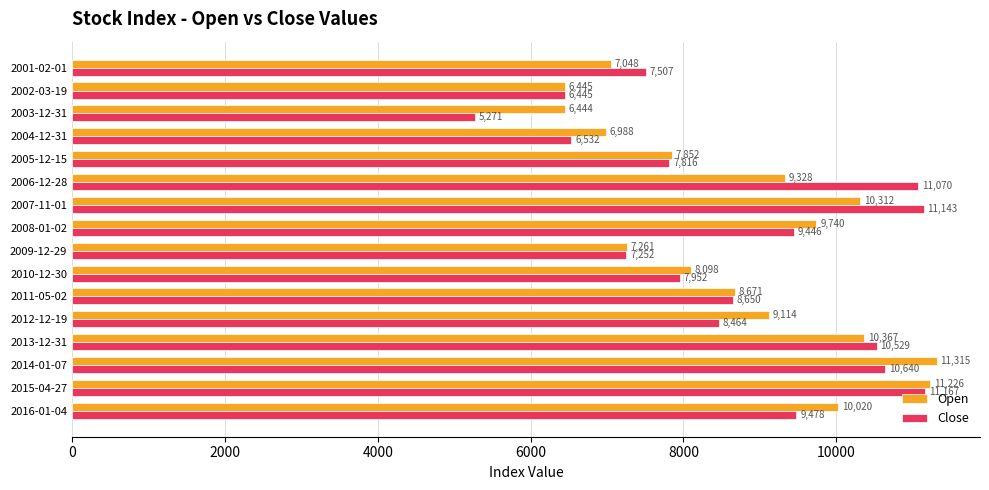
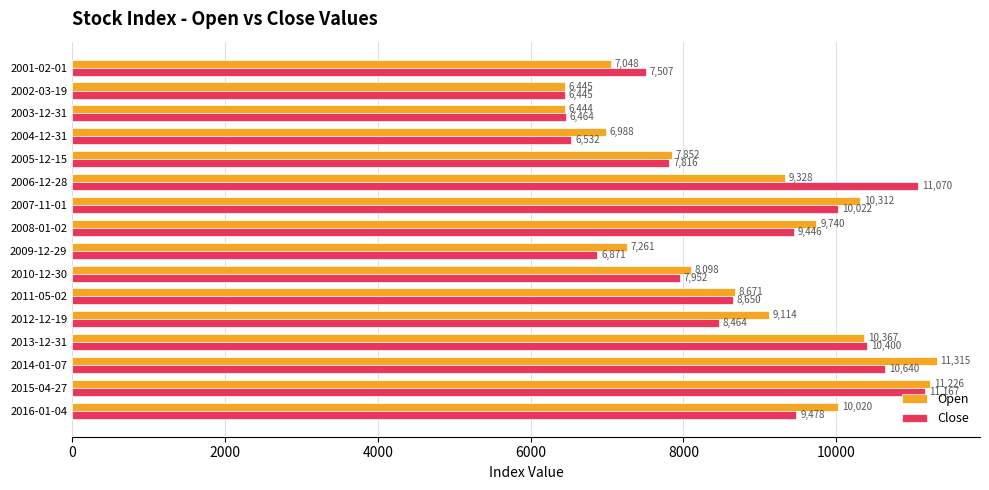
  {
    "Open": {
      "2001-02-01": "7,048",
      "2004-12-31": "6,988",
      "2006-12-28": "9,328",
      "2007-11-01": "10,312",
      "2008-01-02": "9,740",
      "2009-12-29": "7,261",
      "2010-12-30": "8,098",
      "2012-12-19": "9,114",
      "2014-01-07": "11,315",
      "2016-01-04": "10,020"
    },
    "Close": {
      "2001-02-01": "7,507",
-     "2003-12-31": "5,271",
+     "2003-12-31": "6,464",
      "2004-12-31": "6,532",
      "2006-12-28": "11,070",
-     "2007-11-01": "11,143",
+     "2007-11-01": "10,022",
      "2008-01-02": "9,446",
-     "2009-12-29": "7,252",
+     "2009-12-29": "6,871",
      "2010-12-30": "7,952",
      "2012-12-19": "8,464",
-     "2013-12-31": "10,529",
+     "2013-12-31": "10,400",
      "2014-01-07": "10,640",
      "2016-01-04": "9,478"
    }
  }
